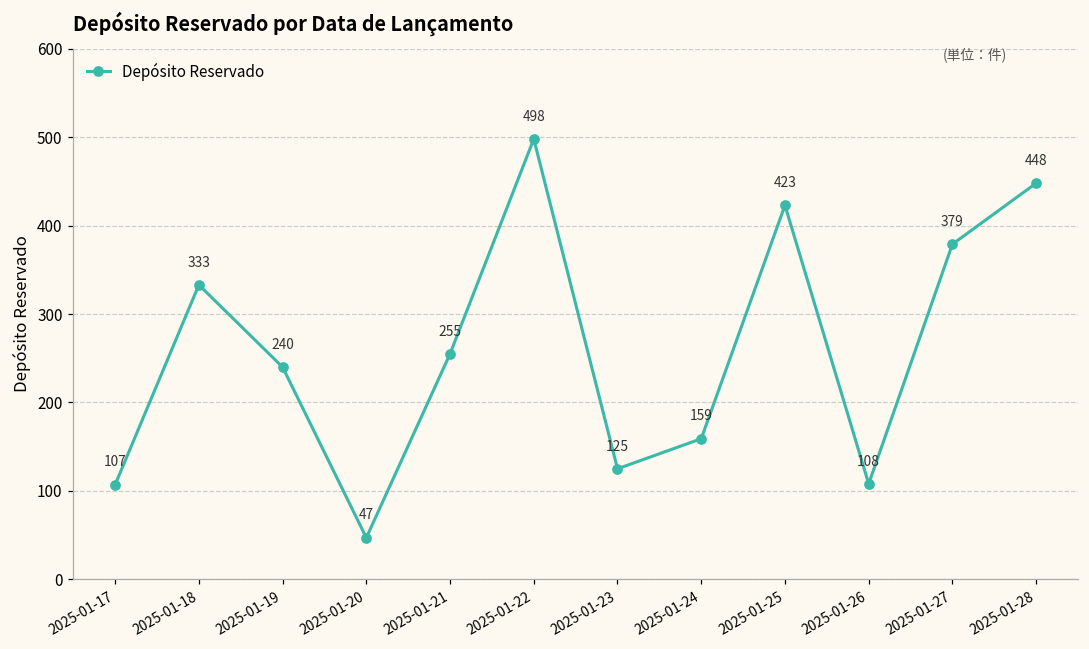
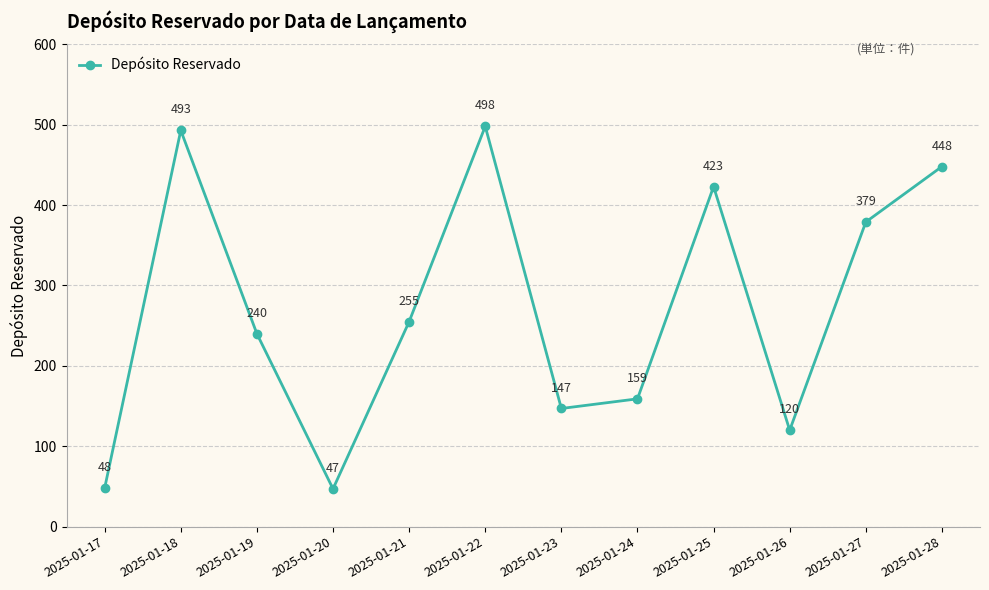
  {
-   "2025-01-17": 107,
-   "2025-01-18": 333,
+   "2025-01-17": 48,
+   "2025-01-18": 493,
    "2025-01-19": 240,
    "2025-01-20": 47,
    "2025-01-21": 255,
    "2025-01-22": 498,
-   "2025-01-23": 125,
+   "2025-01-23": 147,
    "2025-01-24": 159,
    "2025-01-25": 423,
-   "2025-01-26": 108,
+   "2025-01-26": 120,
    "2025-01-27": 379,
    "2025-01-28": 448
  }
